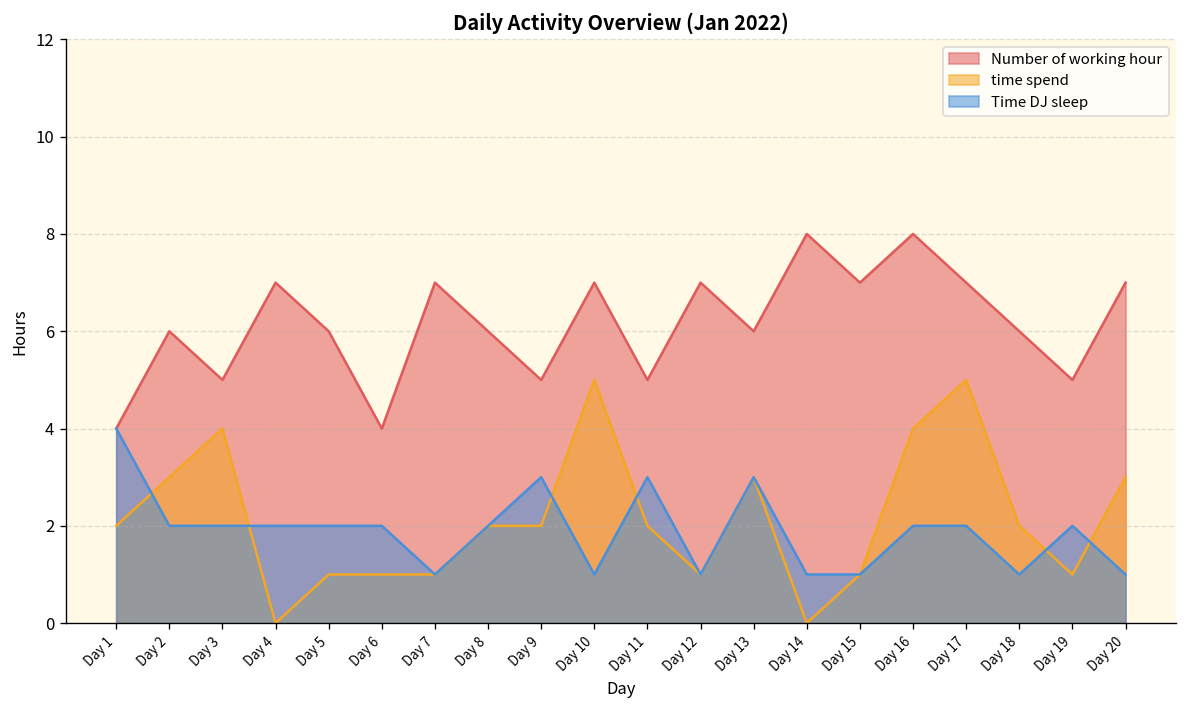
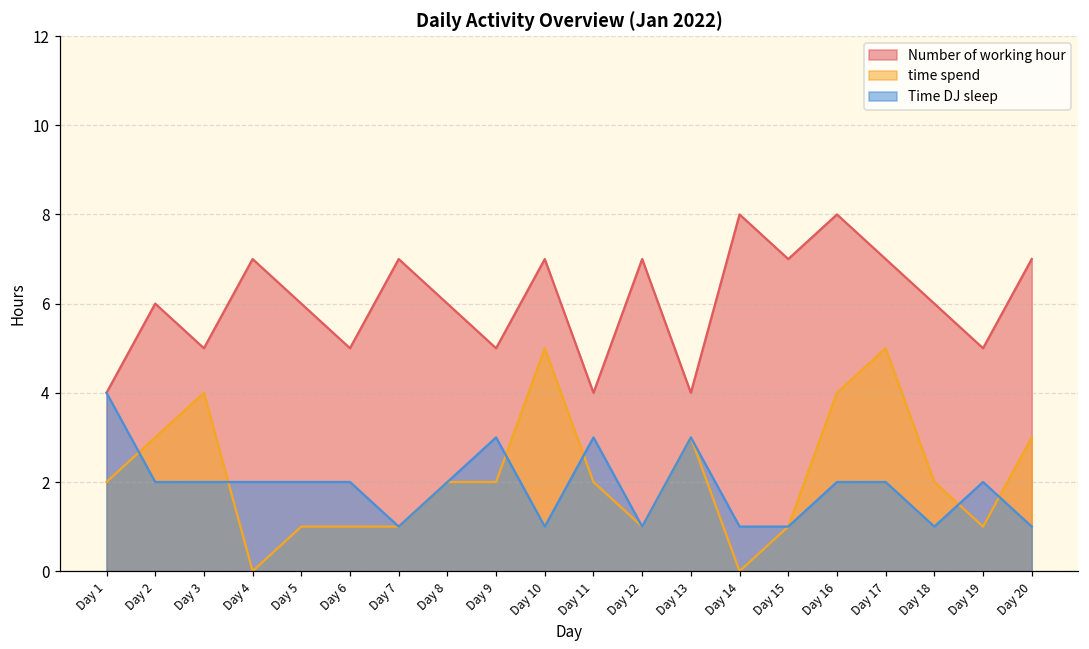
  {
    "Number of working hour": {
      "Day 2": 6,
      "Day 3": 5,
      "Day 4": 7,
      "Day 5": 6,
-     "Day 6": 4,
+     "Day 6": 5,
      "Day 7": 7,
      "Day 8": 6,
      "Day 9": 5,
      "Day 10": 7,
-     "Day 11": 5,
+     "Day 11": 4,
      "Day 12": 7,
-     "Day 13": 6,
+     "Day 13": 4,
      "Day 14": 8,
      "Day 15": 7,
      "Day 16": 8,
      "Day 17": 7,
      "Day 18": 6,
      "Day 19": 5,
      "Day 20": 7
    },
    "time spend": {
      "Day 1": 2,
      "Day 2": 3,
      "Day 3": 4,
      "Day 4": 0,
      "Day 5": 1,
      "Day 6": 1,
      "Day 9": 2,
      "Day 10": 5,
      "Day 11": 2,
      "Day 14": 0,
      "Day 16": 4,
      "Day 17": 5,
      "Day 18": 2,
      "Day 19": 1,
      "Day 20": 3
    },
    "Time DJ sleep": {
      "Day 2": 2,
      "Day 3": 2,
      "Day 4": 2,
      "Day 5": 2,
      "Day 6": 2,
      "Day 9": 3,
      "Day 10": 1,
      "Day 11": 3,
      "Day 14": 1,
      "Day 16": 2,
      "Day 17": 2,
      "Day 18": 1,
      "Day 19": 2,
      "Day 20": 1
    }
  }
